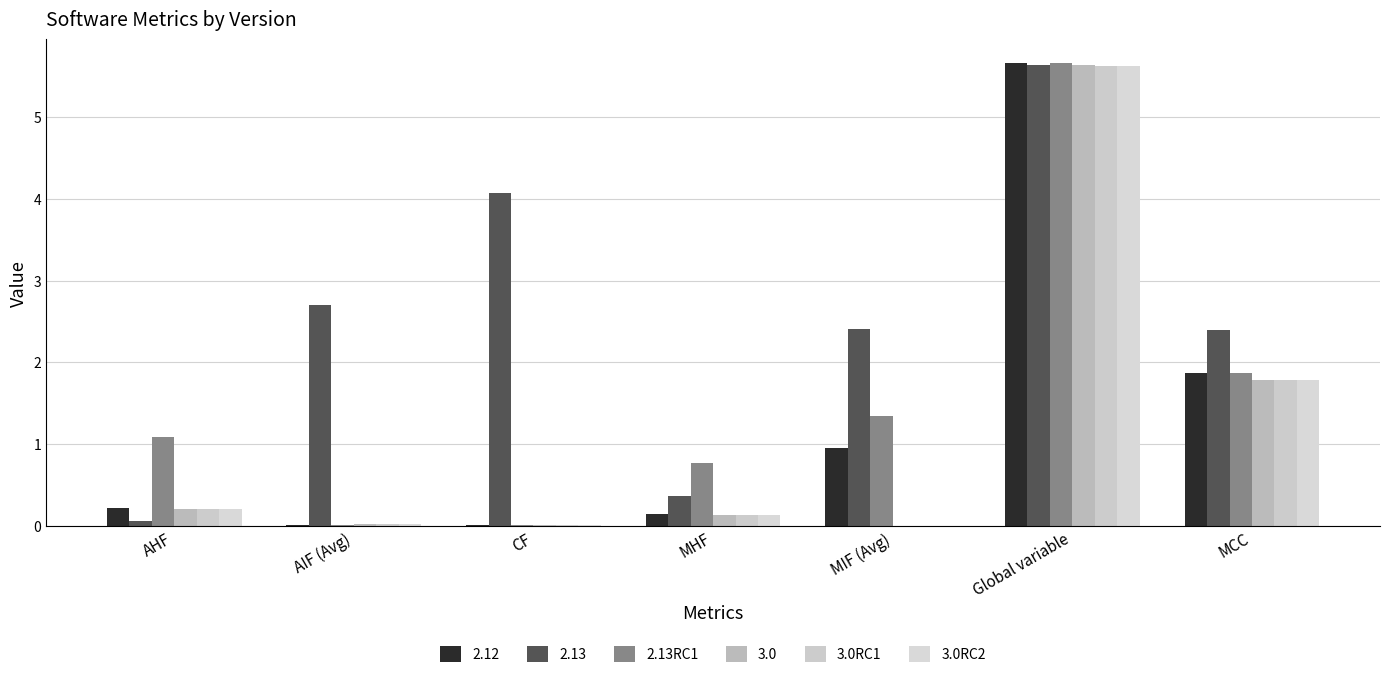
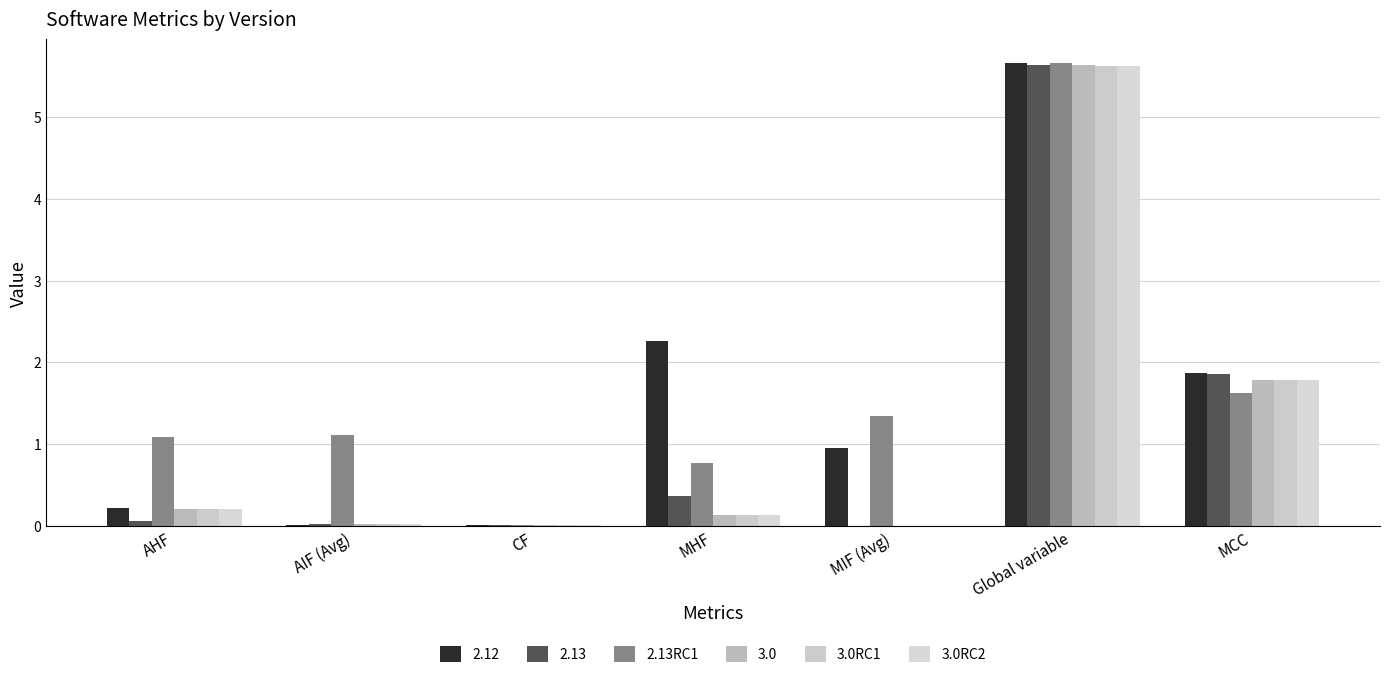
  {
    "2.12": {
      "AHF": 0.2,
-     "MHF": 0.1,
+     "MHF": 2.3,
      "MIF (Avg)": 1.0,
      "Global variable": 5.7,
      "MCC": 1.9
    },
    "2.13": {
      "AHF": 0.1,
-     "AIF (Avg)": 2.7,
-     "CF": 4.1,
+     "AIF (Avg)": 0.0,
+     "CF": 0.0,
      "MHF": 0.4,
-     "MIF (Avg)": 2.4,
+     "MIF (Avg)": 0.0,
      "Global variable": 5.6,
-     "MCC": 2.4
+     "MCC": 1.9
    },
    "2.13RC1": {
      "AHF": 1.1,
-     "AIF (Avg)": 0.0,
+     "AIF (Avg)": 1.1,
      "MHF": 0.8,
      "MIF (Avg)": 1.3,
      "Global variable": 5.7,
-     "MCC": 1.9
+     "MCC": 1.6
    }
  }
